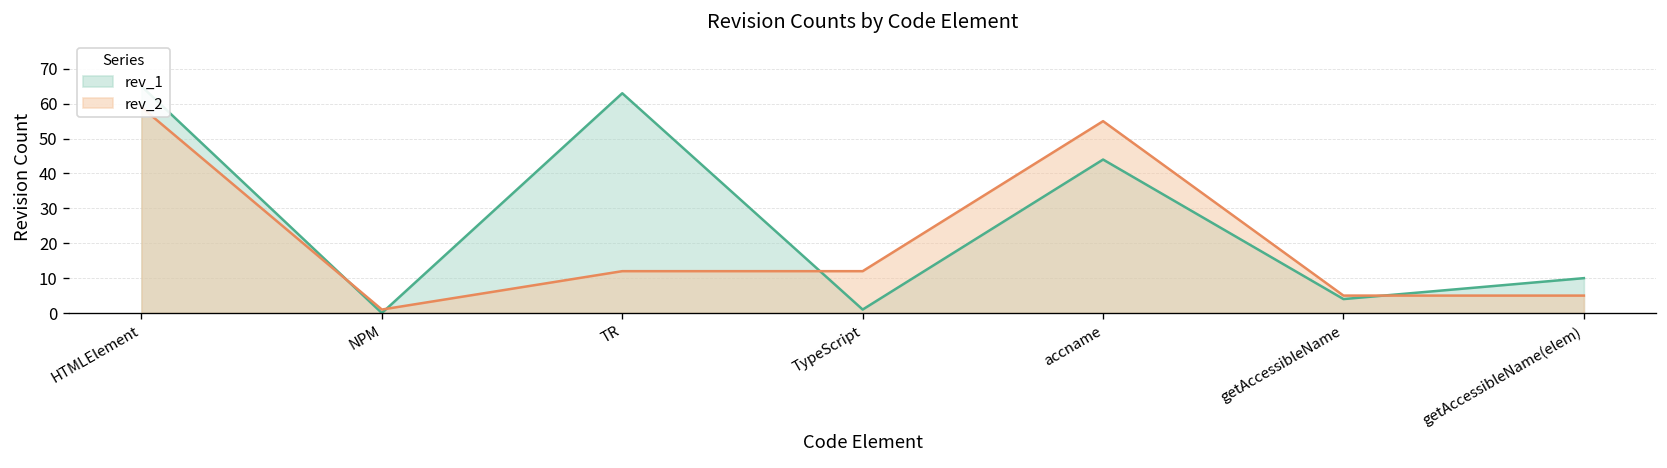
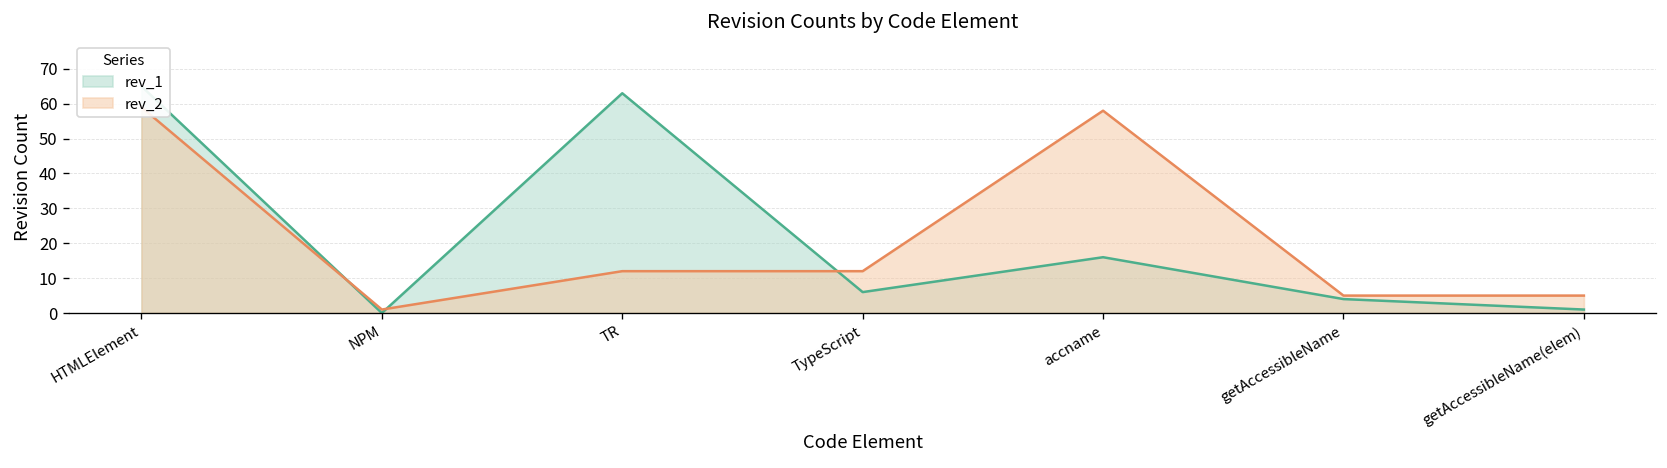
  {
    "rev_1": {
      "NPM": 0,
      "TR": 63,
-     "TypeScript": 1,
-     "accname": 44,
+     "TypeScript": 6,
+     "accname": 16,
      "getAccessibleName": 4,
-     "getAccessibleName(elem)": 10
+     "getAccessibleName(elem)": 1
    },
    "rev_2": {
      "NPM": 1,
      "TR": 12,
      "TypeScript": 12,
-     "accname": 55,
+     "accname": 58,
      "getAccessibleName": 5,
      "getAccessibleName(elem)": 5
    }
  }
